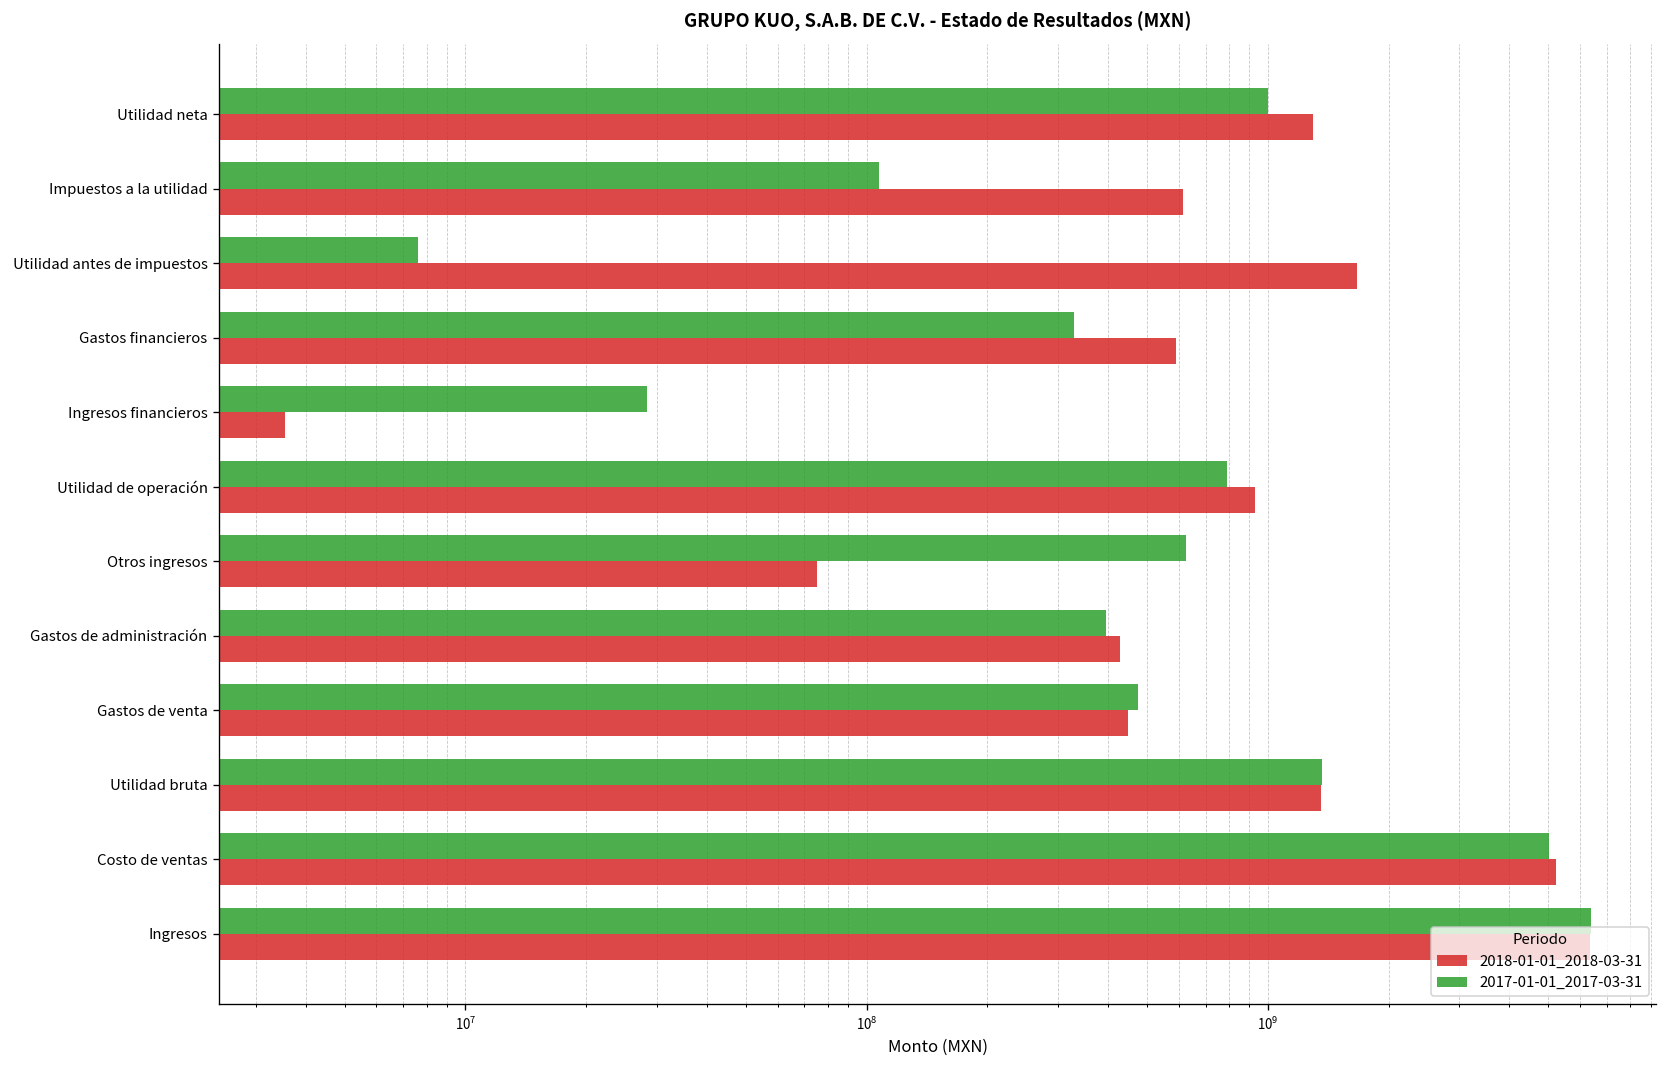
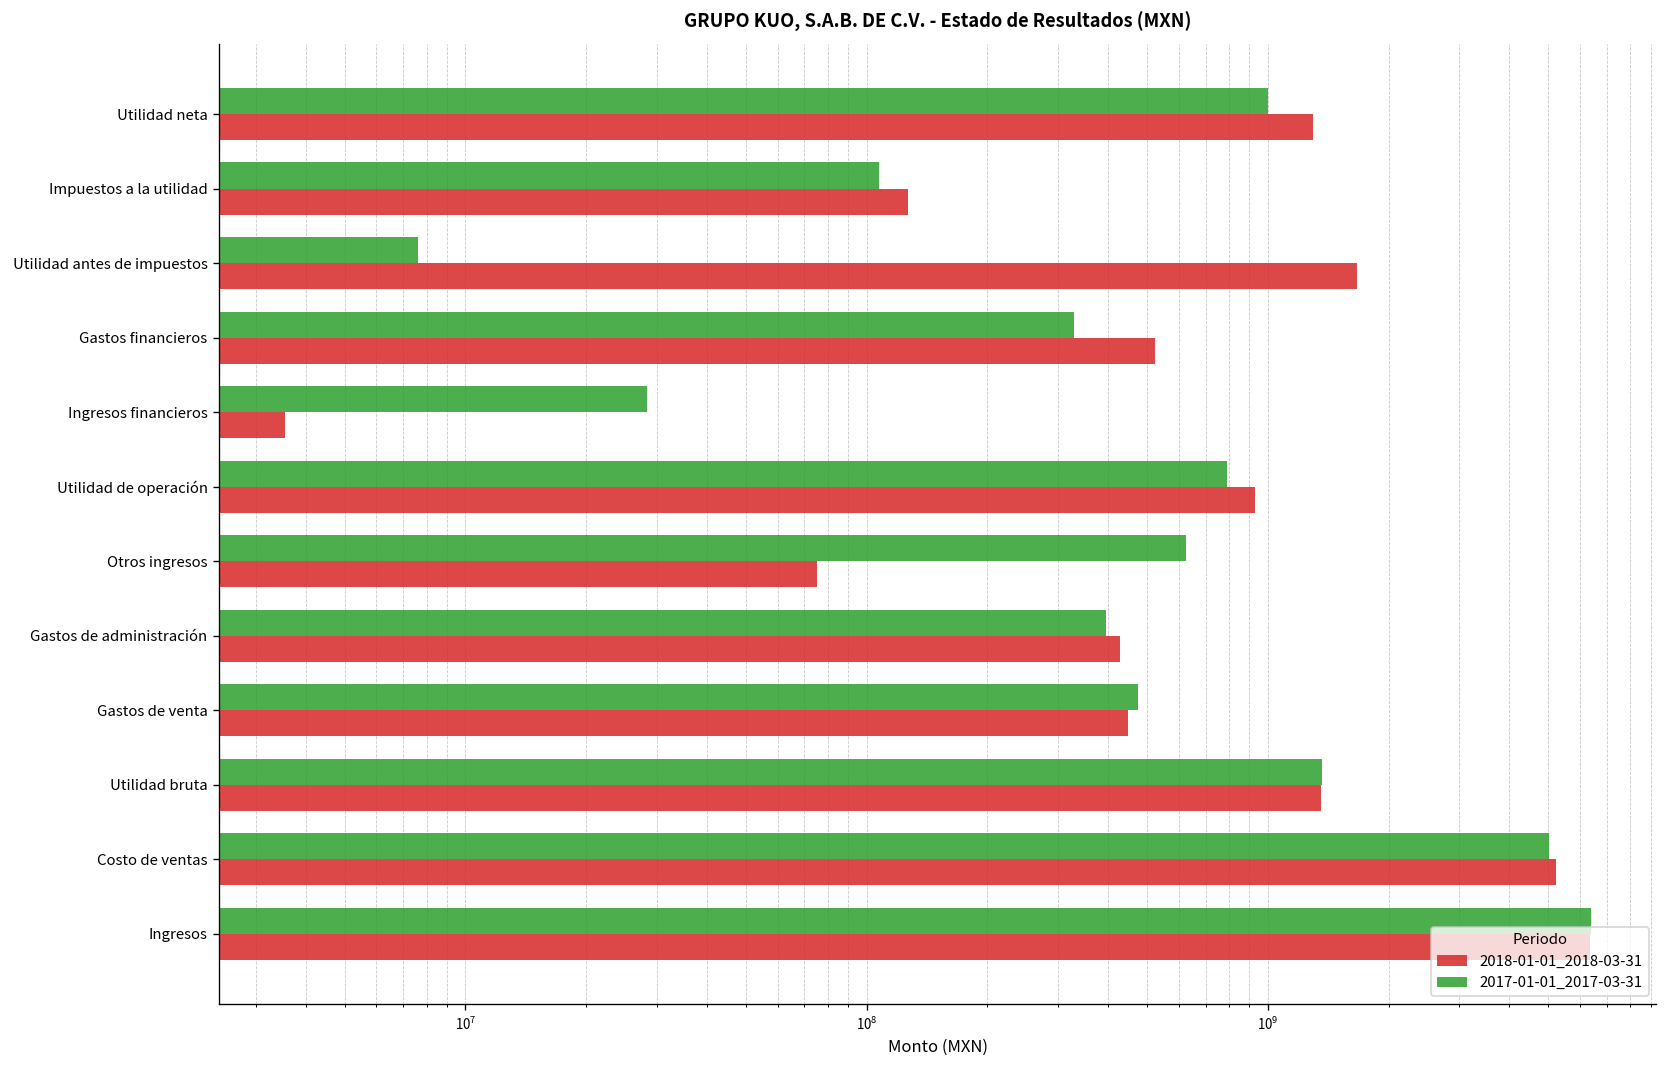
  {
    "2018-01-01_2018-03-31": {
      "Utilidad neta": 1300000000,
-     "Impuestos a la utilidad": 620000000,
+     "Impuestos a la utilidad": 127000000,
      "Utilidad antes de impuestos": 1700000000,
-     "Gastos financieros": 590000000,
+     "Gastos financieros": 520000000,
      "Ingresos financieros": 3500000,
      "Utilidad de operación": 930000000,
      "Otros ingresos": 75000000,
      "Gastos de administración": 430000000,
      "Gastos de venta": 450000000,
      "Utilidad bruta": 1360000000,
      "Costo de ventas": 5200000000
    },
    "2017-01-01_2017-03-31": {
      "Utilidad neta": 1000000000,
      "Impuestos a la utilidad": 107000000,
      "Utilidad antes de impuestos": 7600000,
      "Gastos financieros": 330000000,
      "Ingresos financieros": 28000000,
      "Utilidad de operación": 790000000,
      "Otros ingresos": 630000000,
      "Gastos de administración": 390000000,
      "Gastos de venta": 480000000,
      "Utilidad bruta": 1360000000,
      "Costo de ventas": 5000000000,
      "Ingresos": 6400000000
    }
  }
